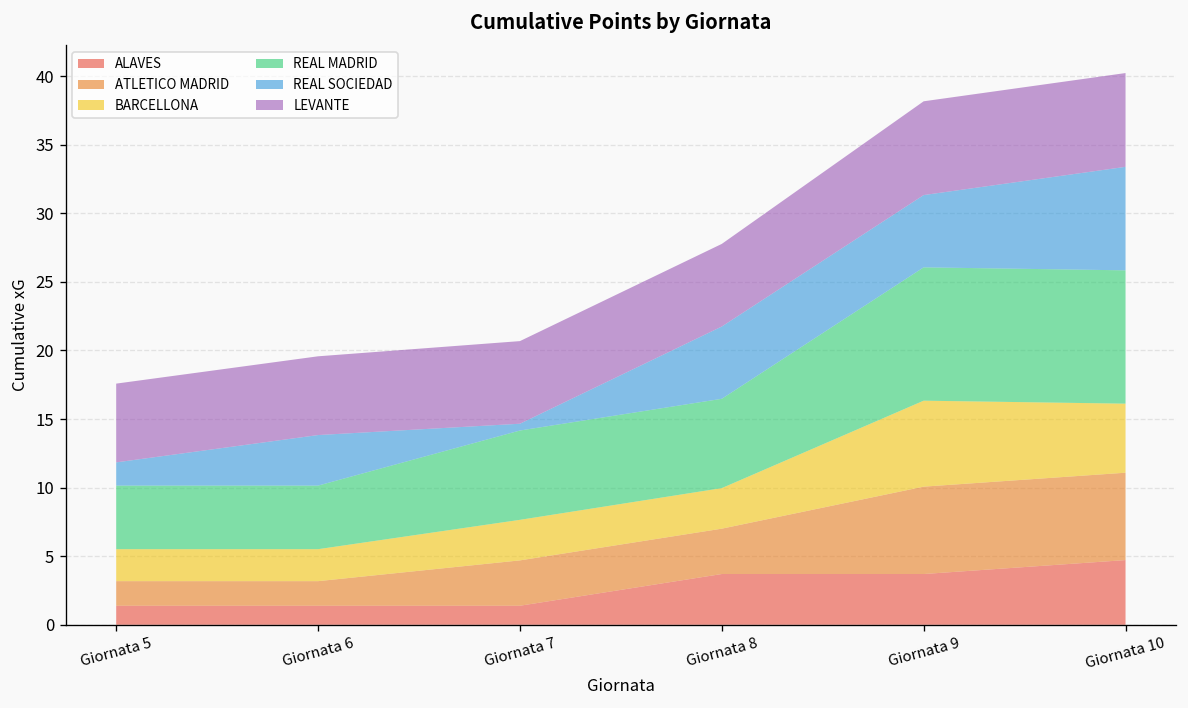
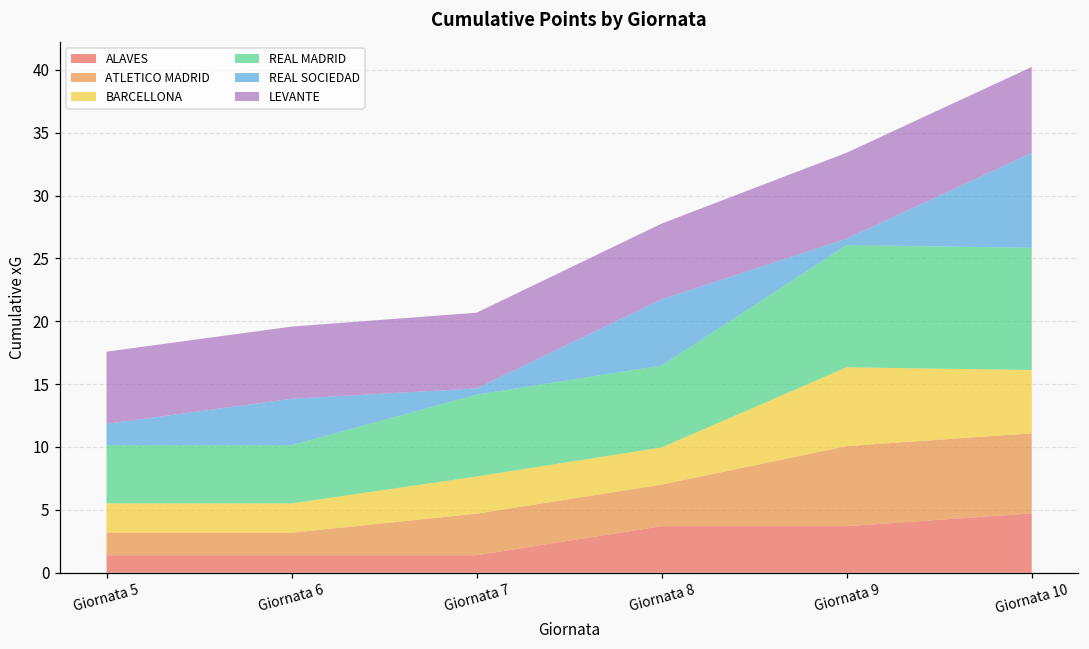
  {
    "BARCELLONA": {
      "Giornata 5": 2.3,
      "Giornata 6": 2.3,
      "Giornata 7": 3.0,
      "Giornata 8": 3.0,
      "Giornata 9": 6.3,
      "Giornata 10": 5.0
    },
    "REAL MADRID": {
      "Giornata 5": 4.6,
      "Giornata 6": 4.6,
      "Giornata 7": 6.5,
      "Giornata 8": 6.5,
      "Giornata 9": 9.7,
      "Giornata 10": 9.7
    },
    "REAL SOCIEDAD": {
      "Giornata 5": 1.7,
      "Giornata 6": 3.7,
      "Giornata 7": 0.5,
      "Giornata 8": 5.3,
-     "Giornata 9": 5.3,
+     "Giornata 9": 0.5,
      "Giornata 10": 7.5
    },
    "LEVANTE": {
      "Giornata 5": 5.7,
      "Giornata 6": 5.7,
      "Giornata 7": 6.0,
      "Giornata 8": 6.0,
      "Giornata 9": 6.8,
      "Giornata 10": 6.8
    }
  }
